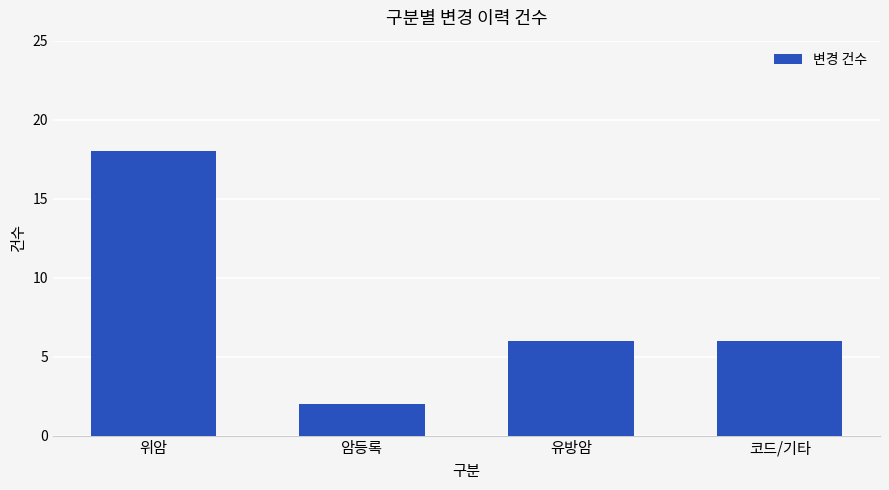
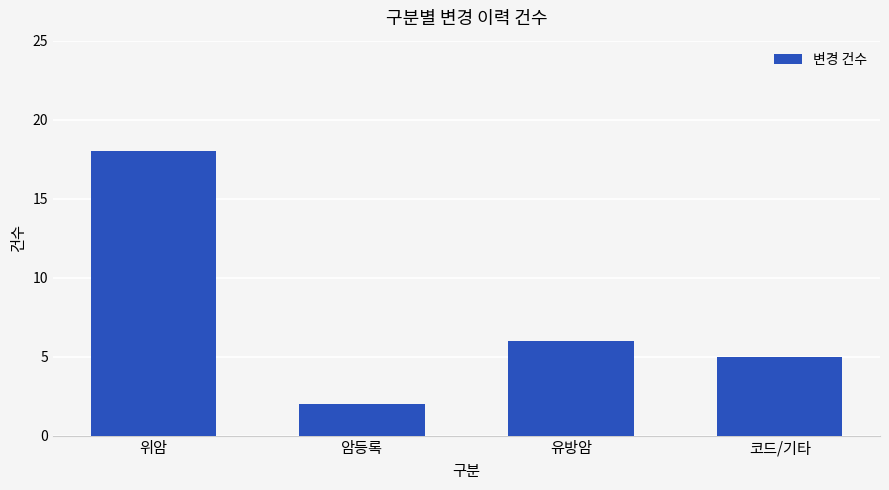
  {
    "위암": 18,
    "암등록": 2,
    "유방암": 6,
-   "코드/기타": 6
+   "코드/기타": 5
  }
